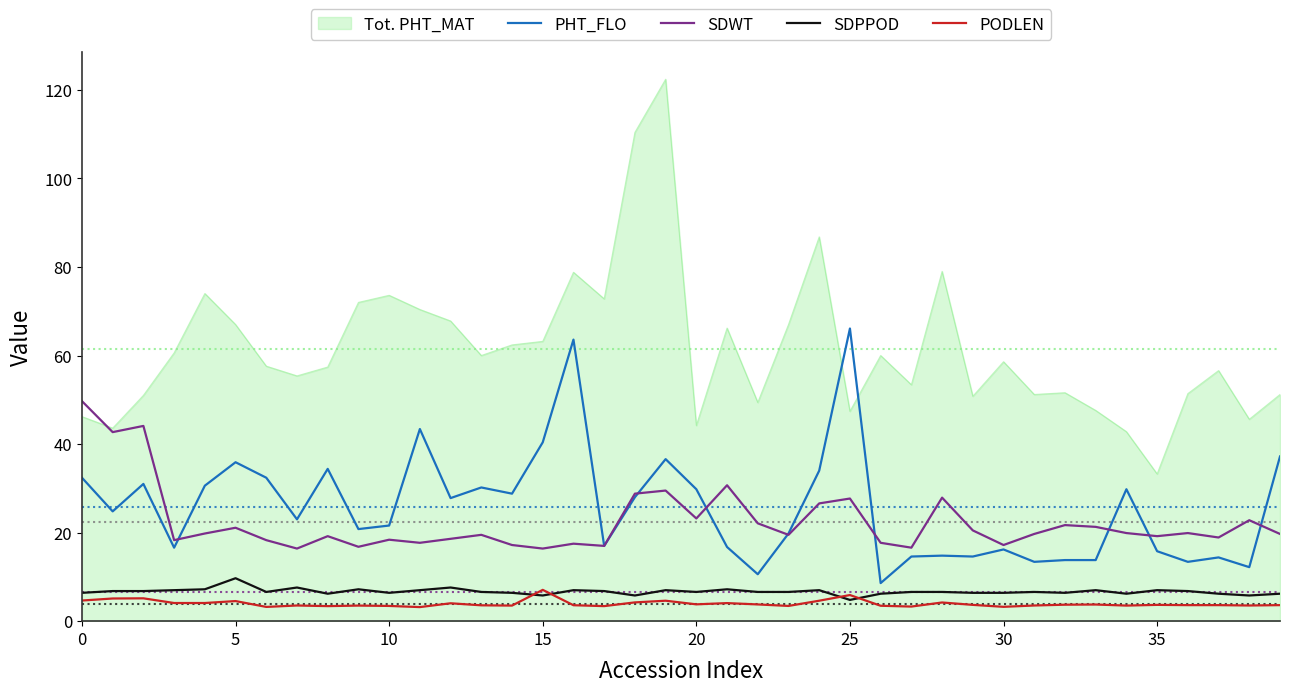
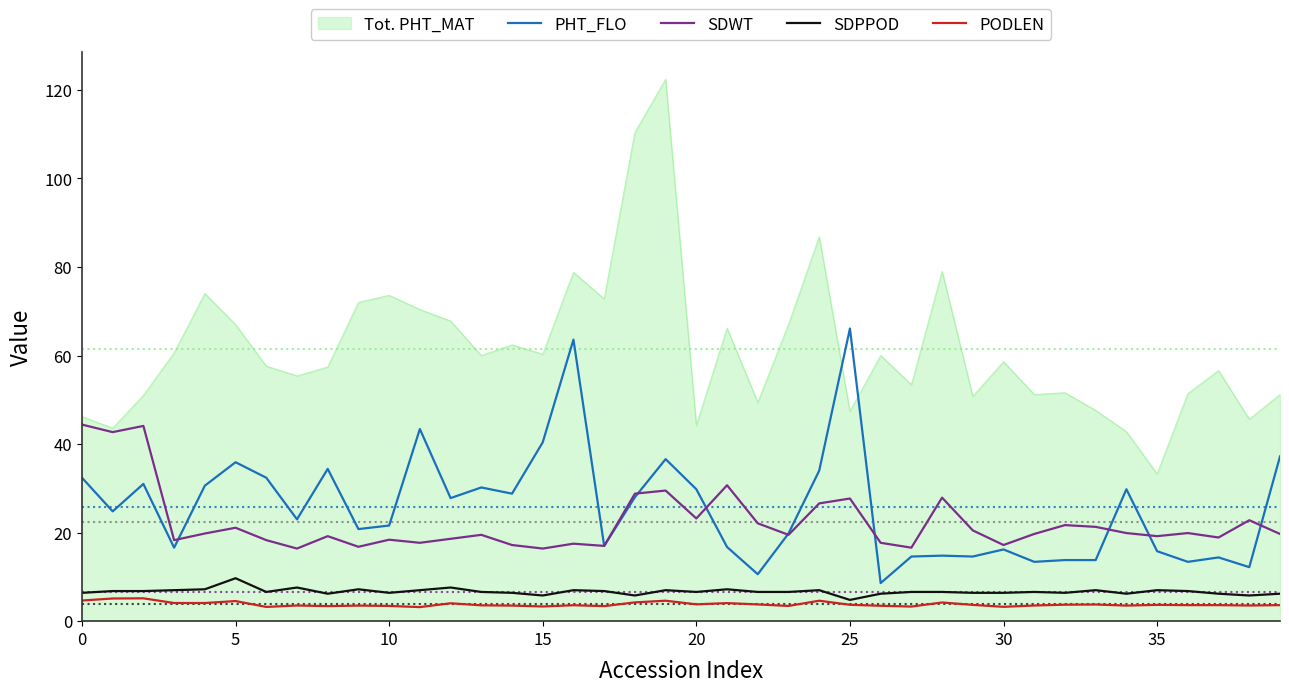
  {
    "Tot. PHT_MAT": {
      "0": 46,
      "5": 67,
      "10": 74,
-     "15": 63,
+     "15": 60,
      "20": 44,
      "25": 47,
      "30": 59,
      "35": 33
    },
    "PHT_FLO": {
      "0": 32,
      "5": 36,
      "10": 22,
      "15": 40,
      "20": 30,
      "25": 66,
      "30": 16,
      "35": 16
    },
    "SDWT": {
-     "0": 50,
+     "0": 44,
      "5": 21,
      "10": 18,
      "15": 16,
      "20": 23,
      "25": 28,
      "30": 17,
      "35": 19
    },
    "SDPPOD": {
      "0": 6,
      "5": 10,
      "10": 6,
      "15": 6,
      "20": 7,
      "25": 5,
      "30": 6,
      "35": 7
    },
    "PODLEN": {
      "0": 5,
      "5": 5,
      "10": 3,
-     "15": 7,
+     "15": 3,
      "20": 4,
-     "25": 6,
+     "25": 4,
      "30": 3,
      "35": 4
    }
  }
